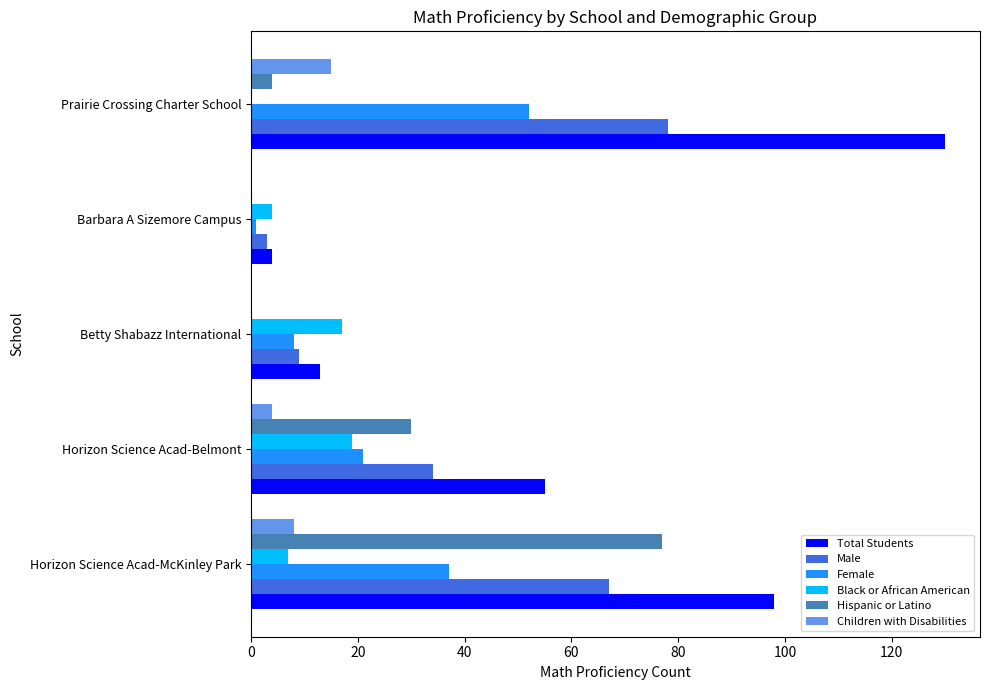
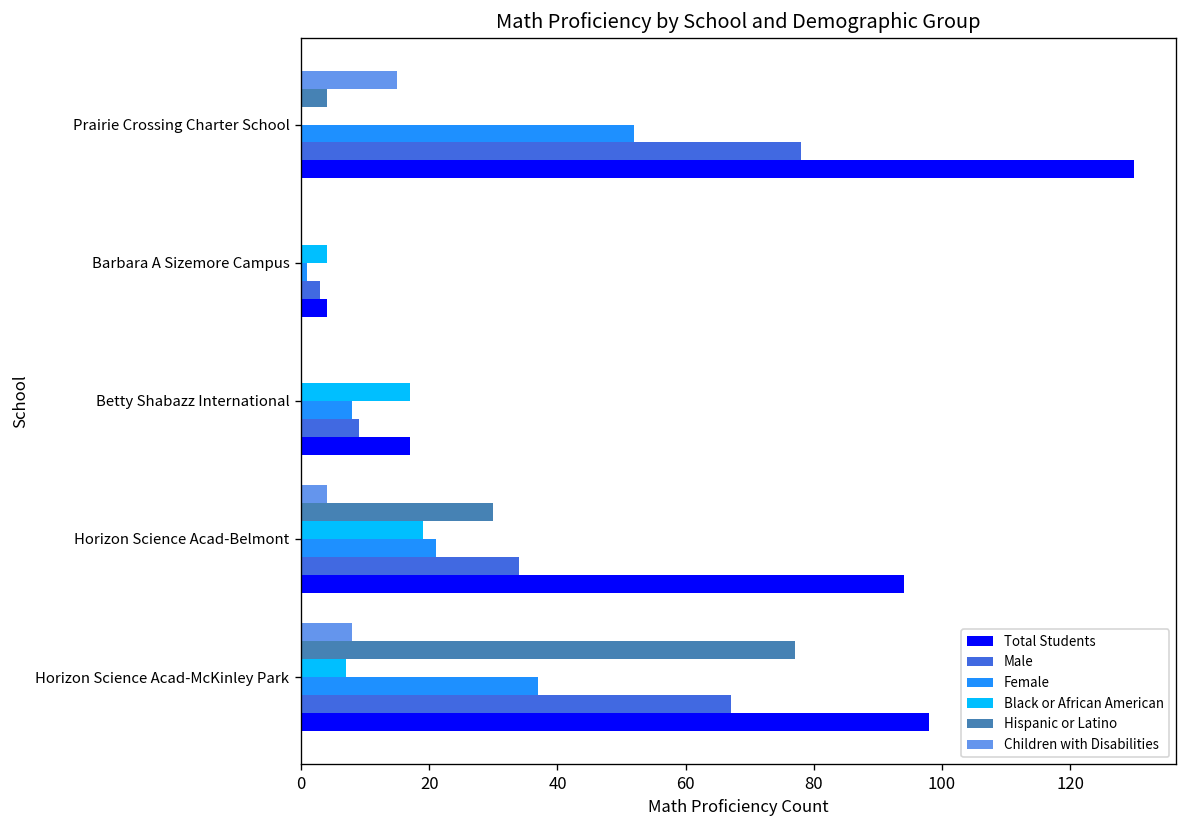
  {
    "Total Students": {
      "Prairie Crossing Charter School": 130,
      "Barbara A Sizemore Campus": 4,
-     "Betty Shabazz International": 13,
-     "Horizon Science Acad-Belmont": 55,
+     "Betty Shabazz International": 17,
+     "Horizon Science Acad-Belmont": 94,
      "Horizon Science Acad-McKinley Park": 98
    }
  }
